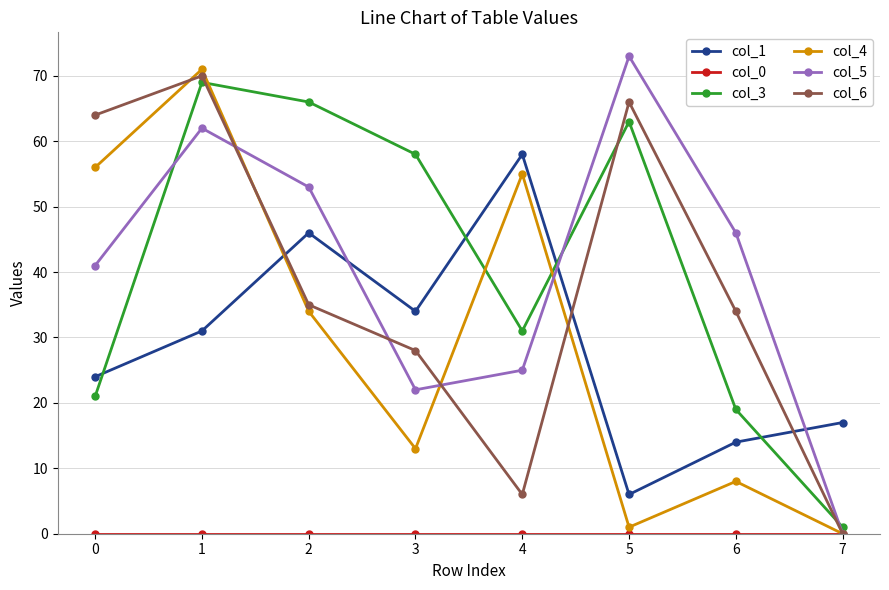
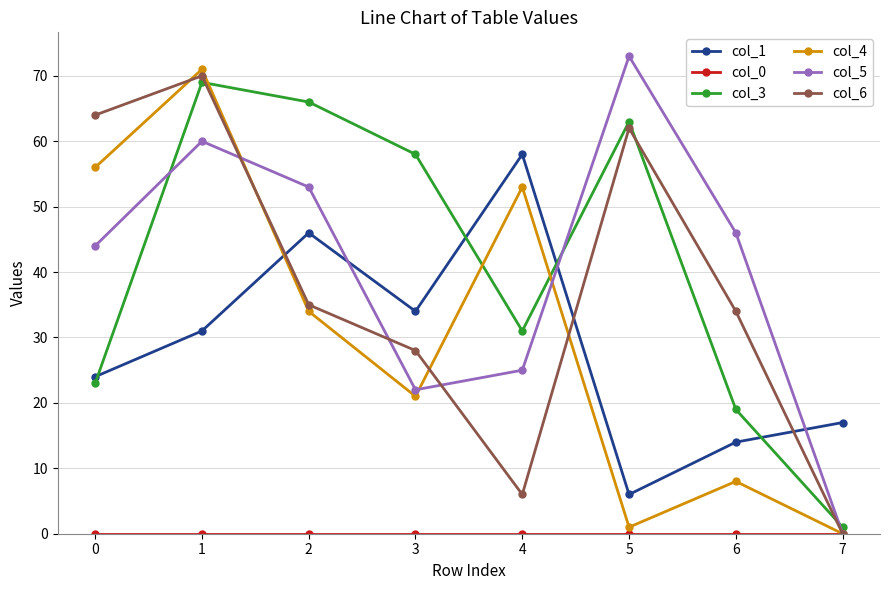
  {
    "col_1": {
      "0": 24,
      "1": 31,
      "2": 46,
      "3": 34,
      "4": 58,
      "5": 6,
      "6": 14,
      "7": 17
    },
    "col_0": {
      "0": 0,
      "1": 0,
      "2": 0,
      "3": 0,
      "4": 0,
      "5": 0,
      "6": 0
    },
    "col_3": {
-     "0": 21,
+     "0": 23,
      "1": 69,
      "2": 66,
      "3": 58,
      "4": 31,
      "5": 63,
      "6": 19,
      "7": 1
    },
    "col_4": {
      "0": 56,
      "1": 71,
      "2": 34,
-     "3": 13,
-     "4": 55,
+     "3": 21,
+     "4": 53,
      "5": 1,
      "6": 8
    },
    "col_5": {
-     "0": 41,
-     "1": 62,
+     "0": 44,
+     "1": 60,
      "2": 53,
      "3": 22,
      "4": 25,
      "5": 73,
      "6": 46
    },
    "col_6": {
      "0": 64,
      "1": 70,
      "2": 35,
      "3": 28,
      "4": 6,
-     "5": 66,
+     "5": 62,
      "6": 34
    }
  }
